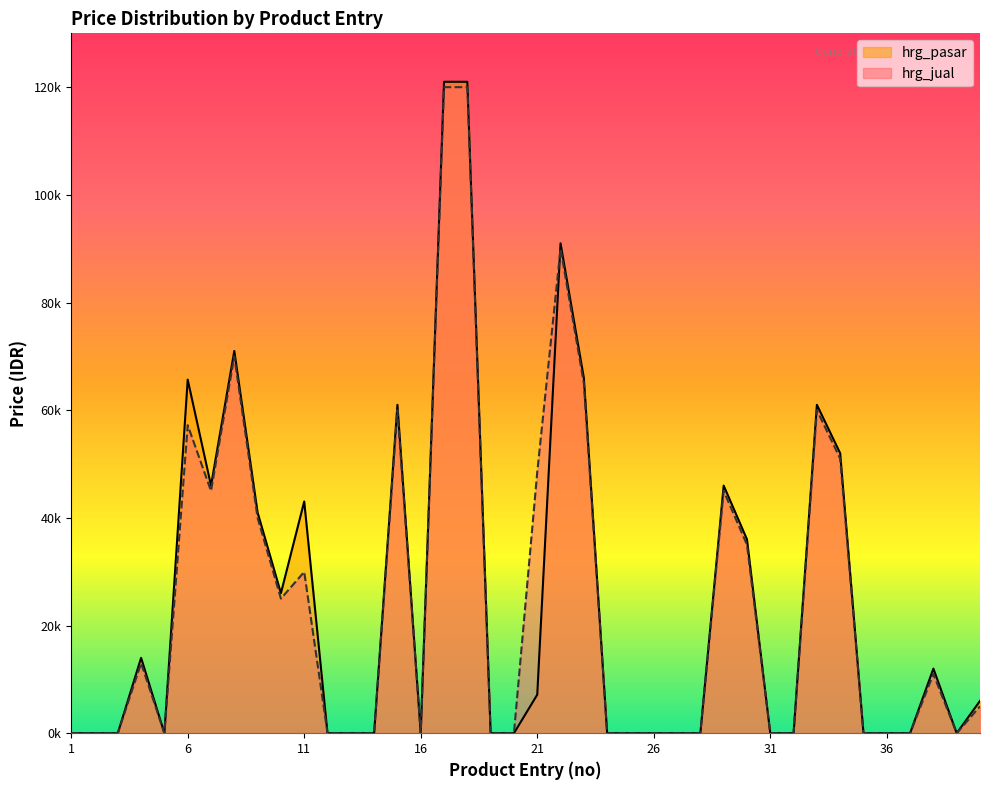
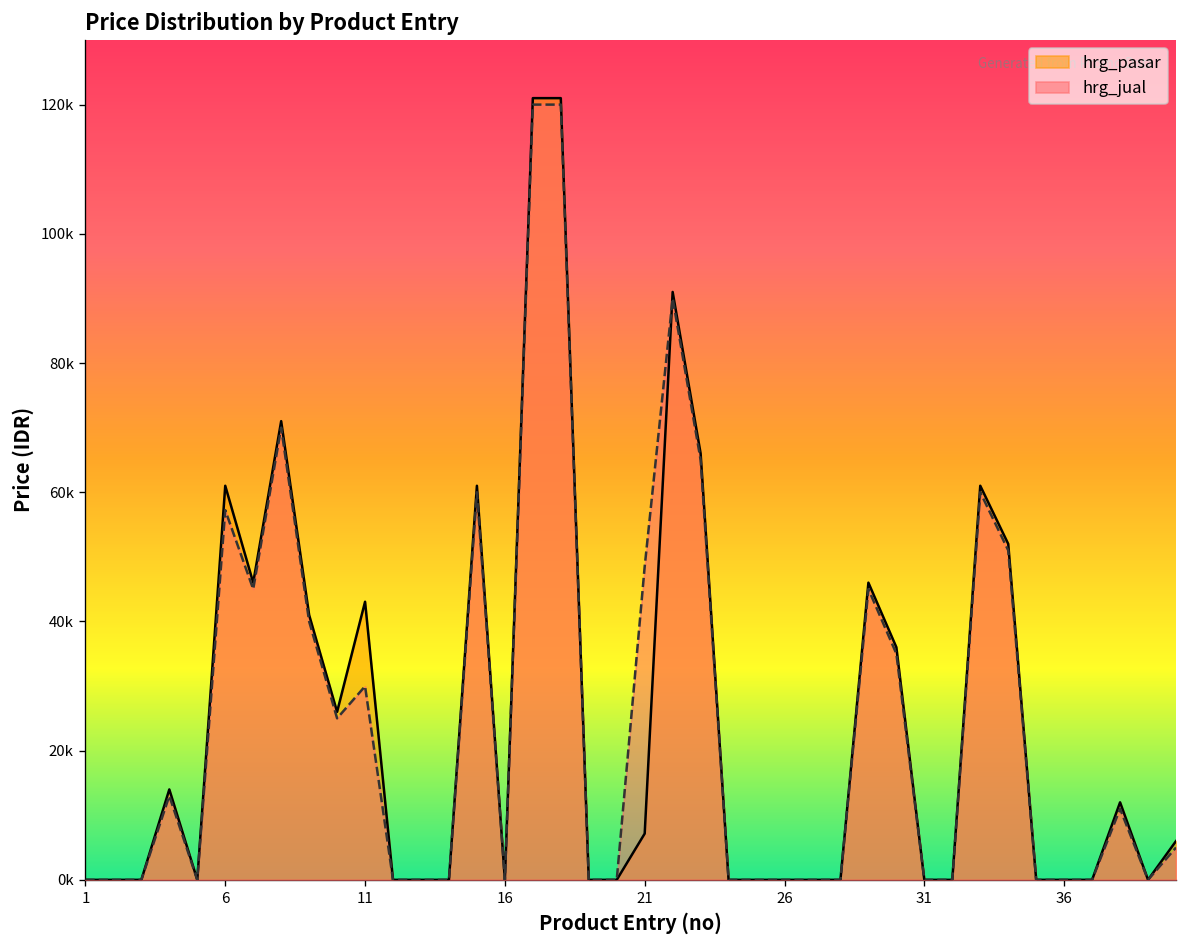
  {
    "hrg_pasar": {
-     "6": 66000,
+     "6": 61000,
      "11": 43000,
      "21": 7000
    },
    "hrg_jual": {
      "6": 57000,
      "11": 30000,
      "21": 49000
    }
  }
